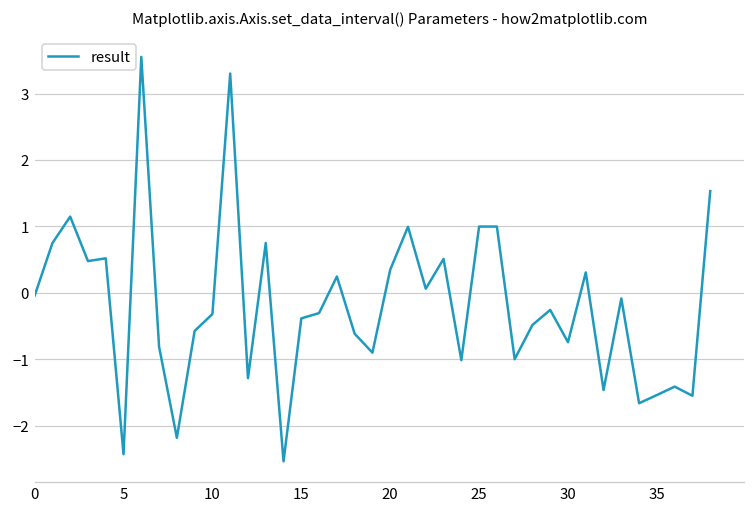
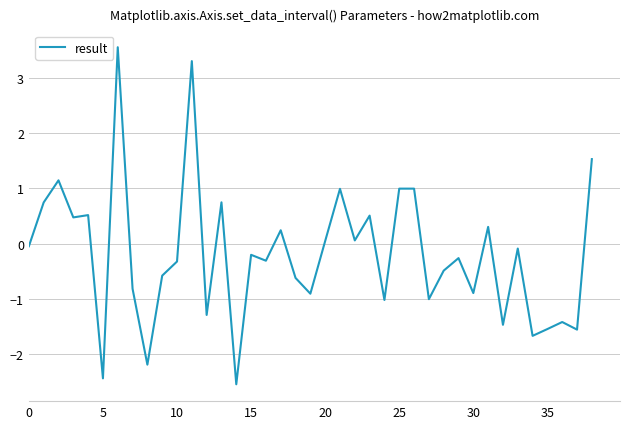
  {
    "0": 0.0,
    "5": -2.4,
    "10": -0.3,
-   "15": -0.4,
-   "20": 0.3,
+   "15": -0.2,
+   "20": 0.0,
    "25": 1.0,
-   "30": -0.7,
+   "30": -0.9,
    "35": -1.5
  }
